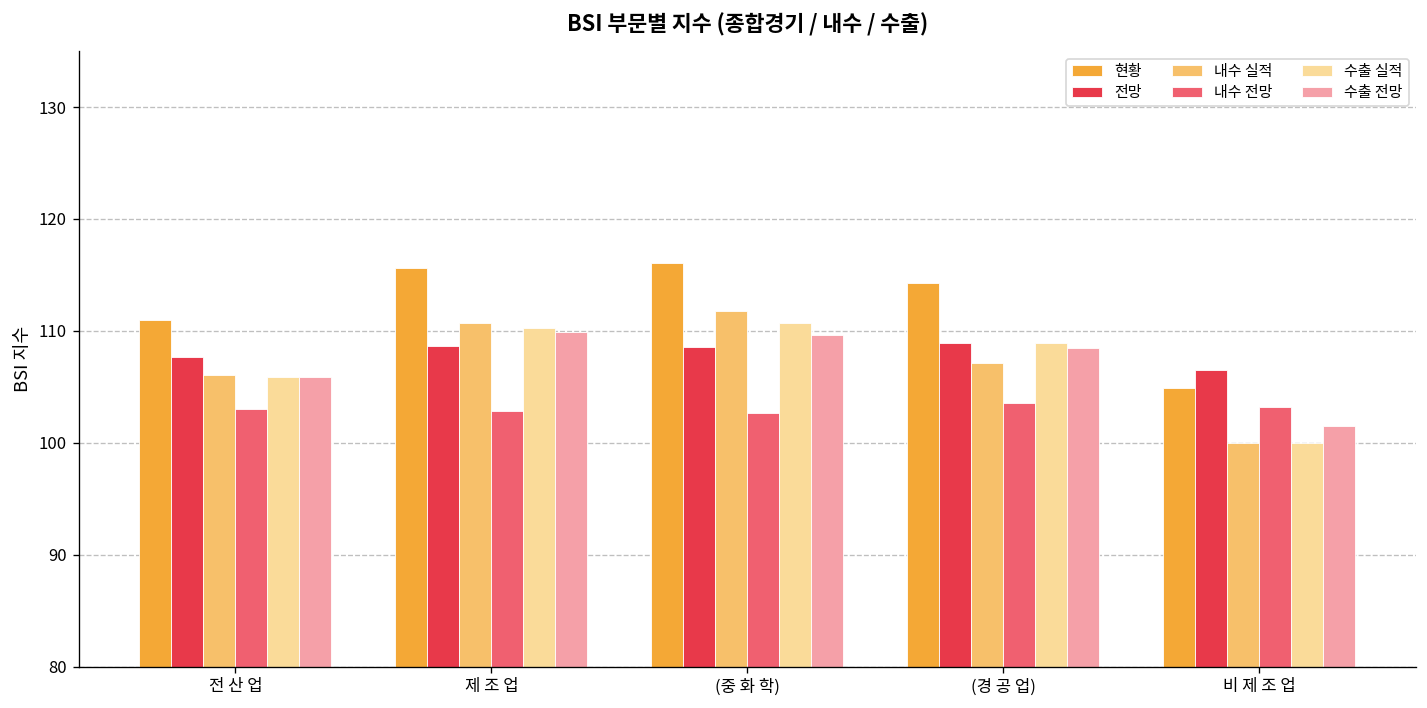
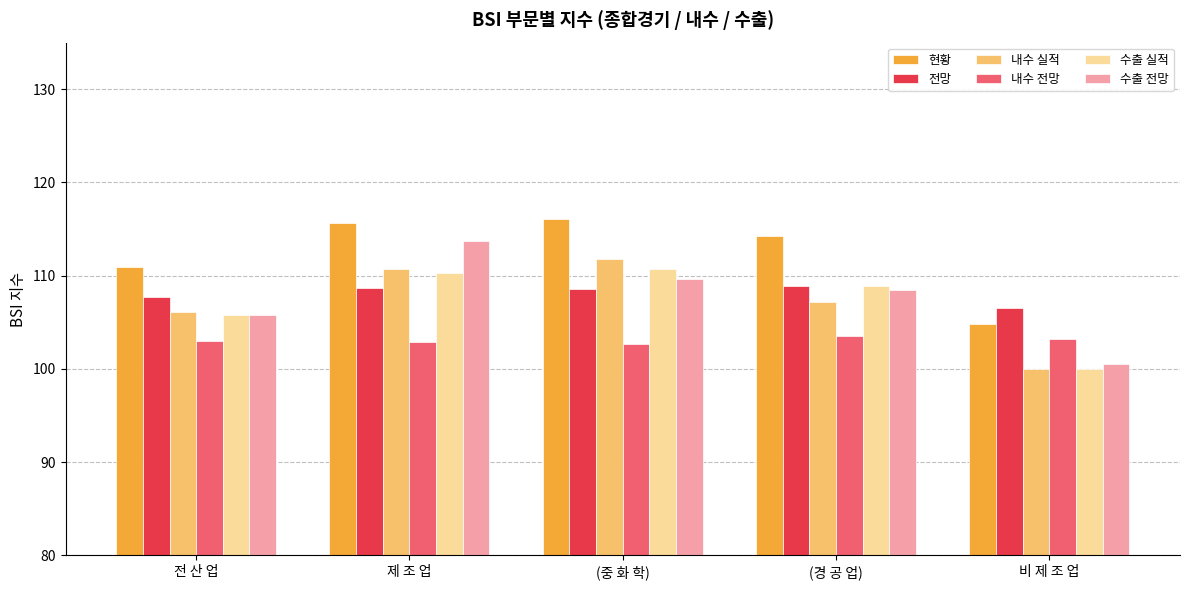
  {
    "수출 전망": {
      "전 산 업": 106,
-     "제 조 업": 110,
+     "제 조 업": 114,
      "(중 화 학)": 110,
      "(경 공 업)": 108,
-     "비 제 조 업": 102
+     "비 제 조 업": 101
    }
  }
